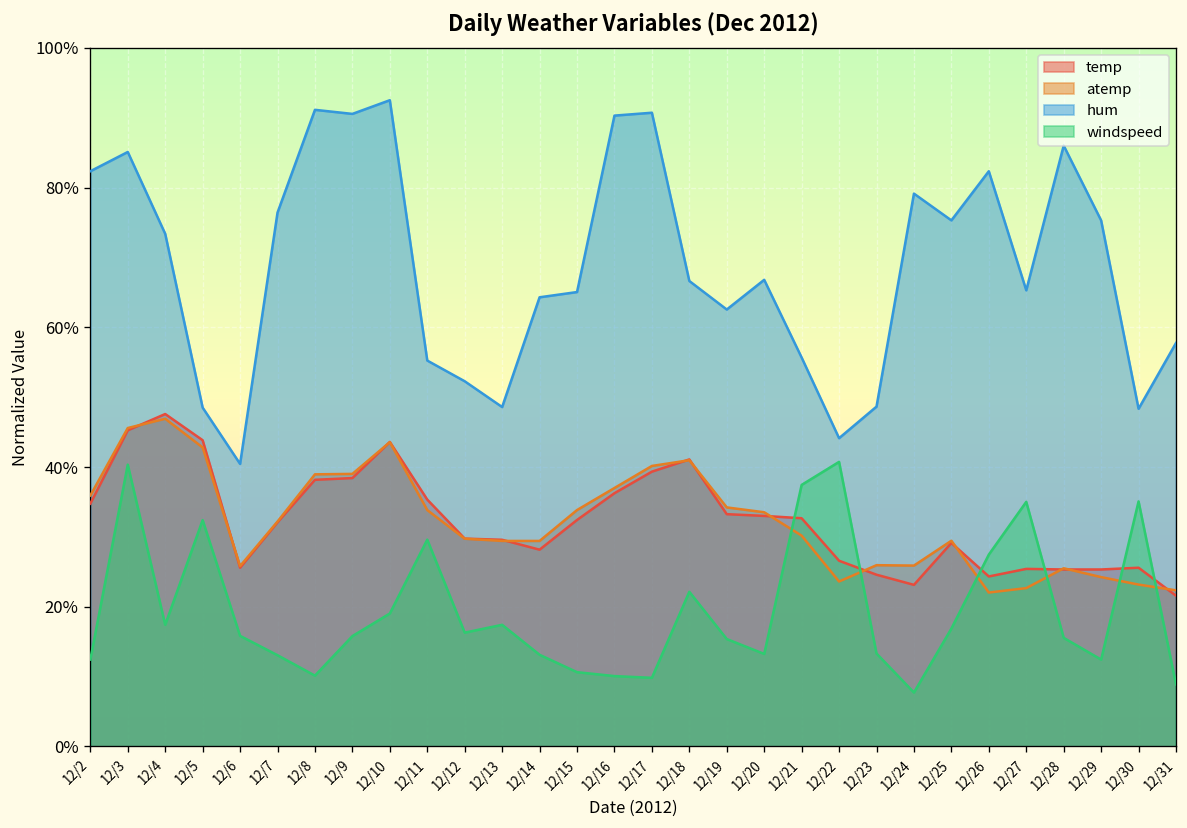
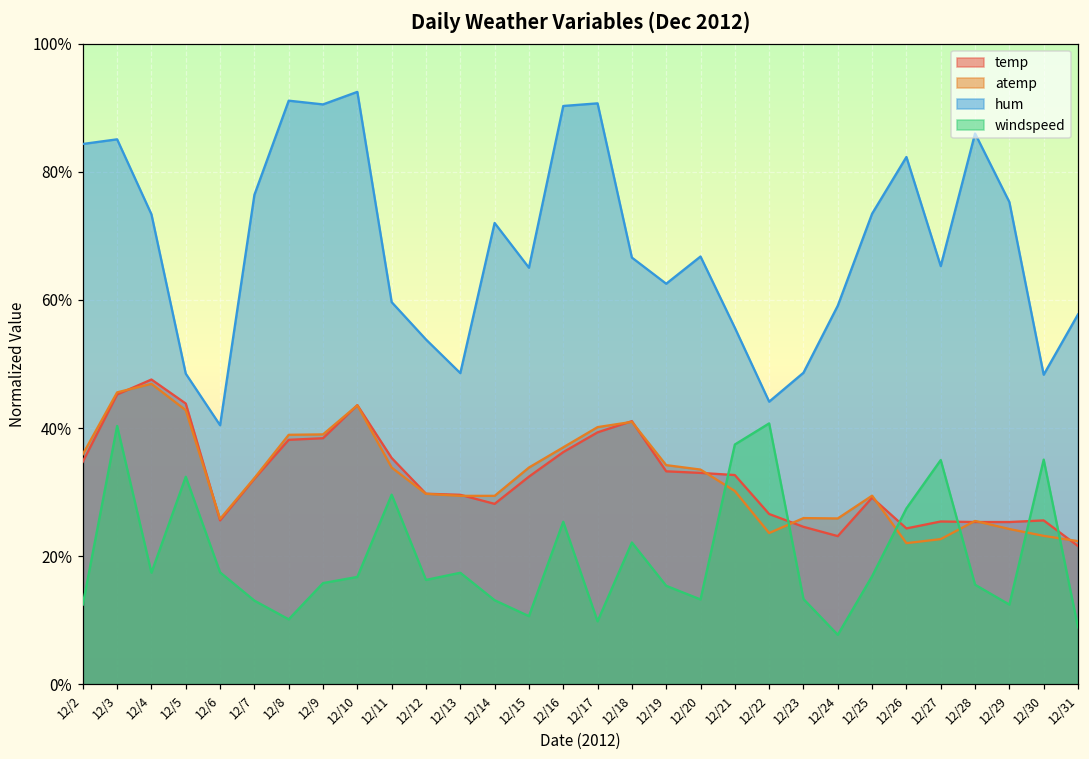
  {
    "hum": {
-     "12/2": "82%",
+     "12/2": "84%",
      "12/3": "85%",
      "12/4": "73%",
      "12/5": "49%",
      "12/6": "40%",
      "12/7": "76%",
      "12/8": "91%",
      "12/9": "91%",
      "12/10": "93%",
-     "12/11": "55%",
-     "12/12": "52%",
+     "12/11": "60%",
+     "12/12": "54%",
      "12/13": "49%",
-     "12/14": "64%",
+     "12/14": "72%",
      "12/15": "65%",
      "12/16": "90%",
      "12/17": "91%",
      "12/18": "67%",
      "12/19": "63%",
      "12/20": "67%",
      "12/21": "56%",
      "12/22": "44%",
      "12/23": "49%",
-     "12/24": "79%",
-     "12/25": "75%",
+     "12/24": "59%",
+     "12/25": "73%",
      "12/26": "82%",
      "12/27": "65%",
      "12/29": "75%",
      "12/30": "48%",
      "12/31": "58%"
    },
    "windspeed": {
      "12/2": "12%",
      "12/3": "40%",
      "12/4": "17%",
      "12/5": "32%",
-     "12/6": "16%",
+     "12/6": "17%",
      "12/7": "13%",
      "12/8": "10%",
      "12/9": "16%",
-     "12/10": "19%",
+     "12/10": "17%",
      "12/11": "30%",
      "12/12": "16%",
      "12/13": "17%",
      "12/14": "13%",
      "12/15": "11%",
-     "12/16": "10%",
+     "12/16": "25%",
      "12/17": "10%",
      "12/18": "22%",
      "12/19": "15%",
      "12/20": "13%",
      "12/21": "37%",
      "12/22": "41%",
      "12/23": "13%",
      "12/24": "8%",
      "12/25": "17%",
      "12/26": "27%",
      "12/27": "35%",
      "12/28": "16%",
      "12/29": "12%",
      "12/30": "35%",
      "12/31": "9%"
    }
  }
